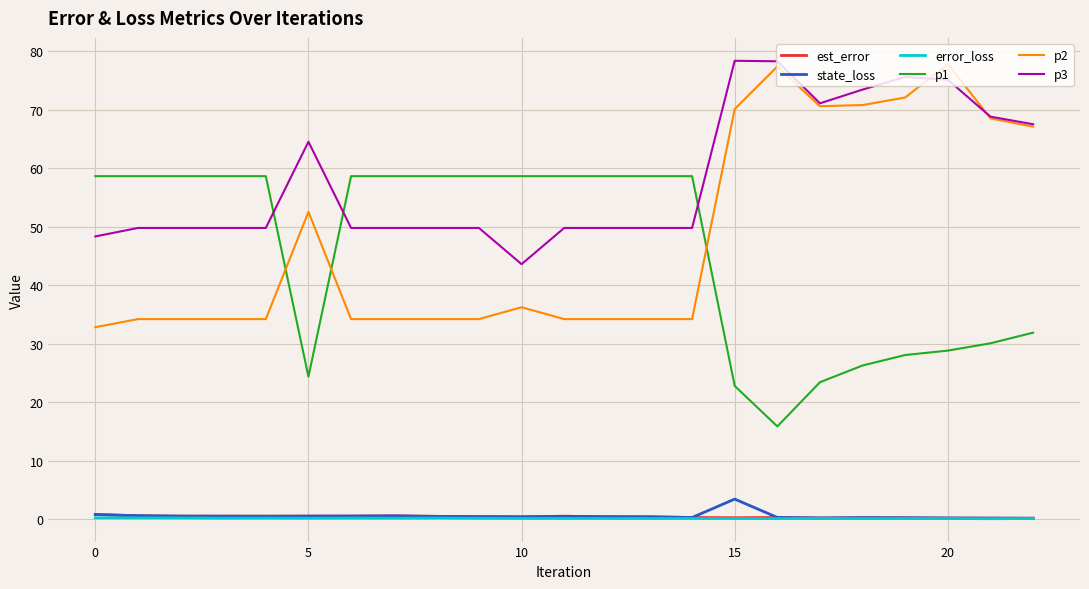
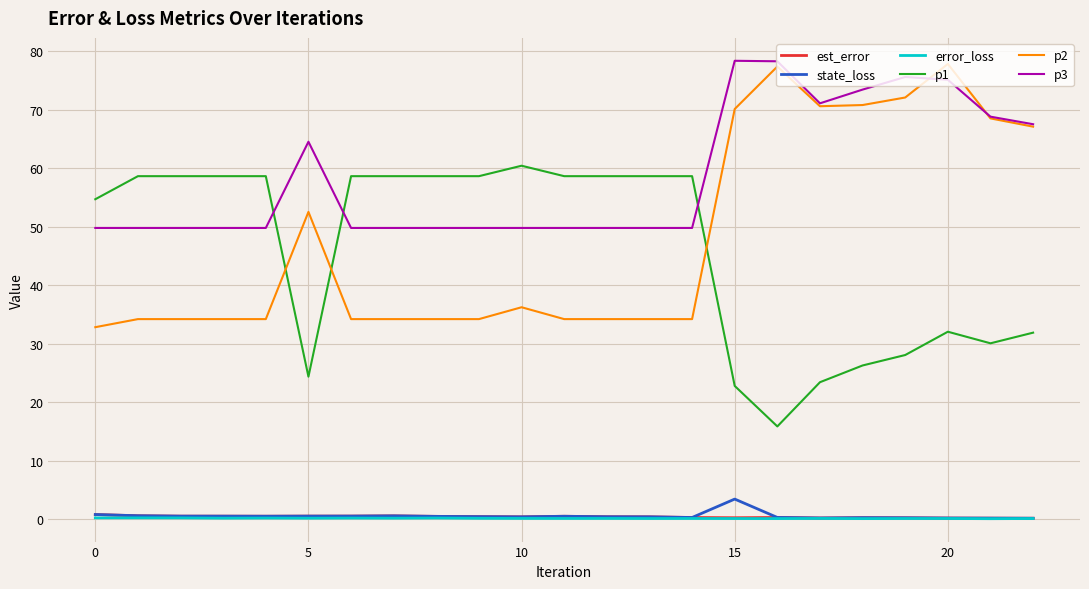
  {
    "state_loss": {
      "15": 3
    },
    "error_loss": {
      "0": 0
    },
    "p1": {
-     "0": 59,
+     "0": 55,
      "5": 24,
-     "10": 59,
+     "10": 60,
      "15": 23,
-     "20": 29
+     "20": 32
    },
    "p2": {
      "0": 33,
      "5": 53,
      "10": 36,
      "15": 70
    },
    "p3": {
-     "0": 48,
+     "0": 50,
      "5": 65,
-     "10": 44,
+     "10": 50,
      "15": 78
    }
  }
